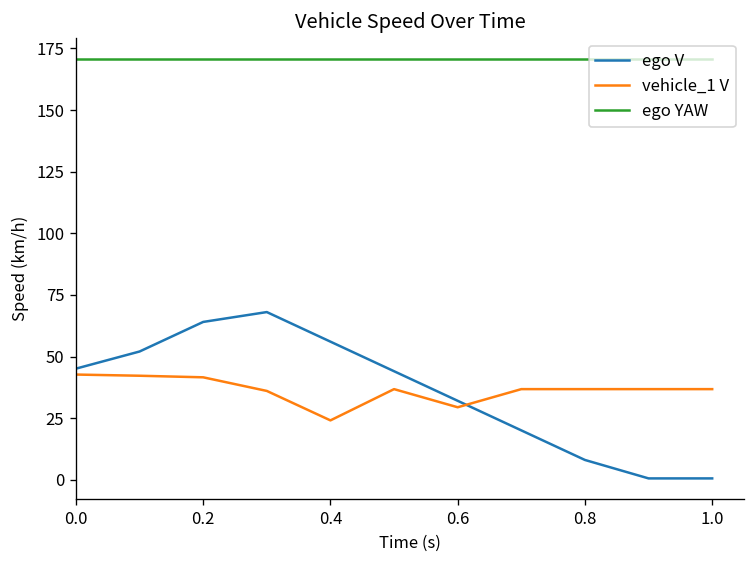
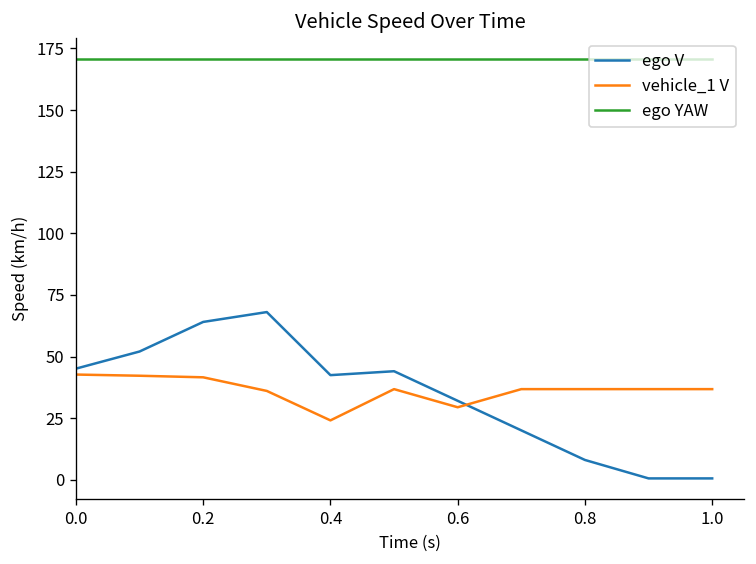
  {
    "ego V": {
      "0.0": 45,
      "0.2": 64,
-     "0.4": 56,
+     "0.4": 42,
      "0.6": 32,
      "0.8": 8,
      "1.0": 1
    },
    "vehicle_1 V": {
      "0.0": 43,
      "0.2": 42,
      "0.4": 24,
      "0.6": 29,
      "0.8": 37,
      "1.0": 37
    },
    "ego YAW": {
      "0.0": 171,
      "0.2": 171,
      "0.4": 171,
      "0.6": 171,
      "0.8": 171
    }
  }
